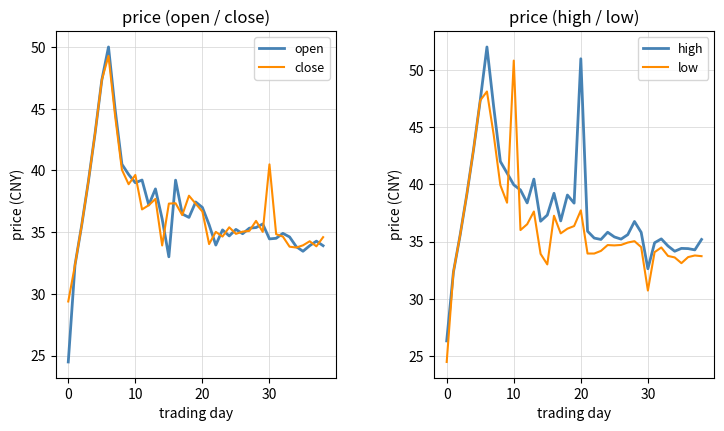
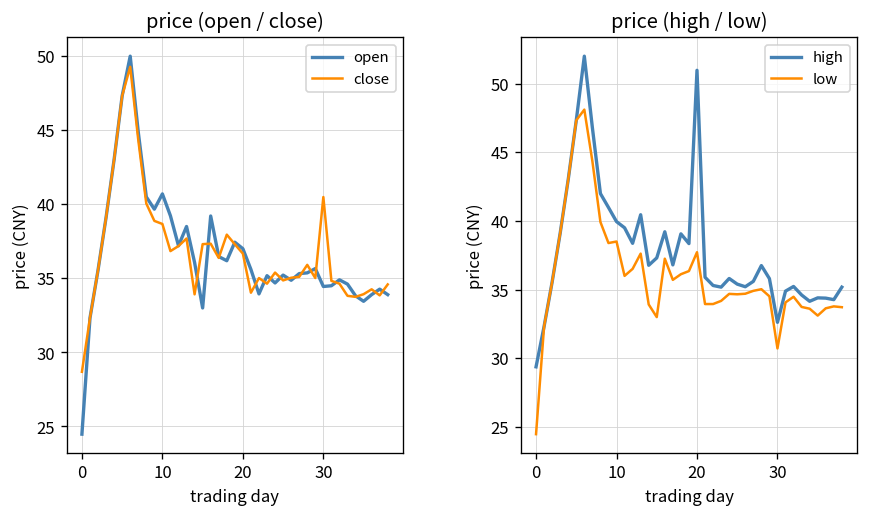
  {
    "price (open / close)": {
      "open": {
        "0": 24.5,
-       "10": 39.0,
+       "10": 40.7,
        "20": 37.0,
        "30": 34.5
      },
      "close": {
-       "0": 29.4,
-       "10": 39.6,
+       "0": 28.7,
+       "10": 38.7,
        "20": 36.7,
        "30": 40.5
      }
    },
    "price (high / low)": {
      "high": {
-       "0": 26.3,
+       "0": 29.4,
        "10": 40.0,
        "20": 51.0,
        "30": 32.6
      },
      "low": {
        "0": 24.5,
-       "10": 50.8,
+       "10": 38.5,
        "20": 37.7,
        "30": 30.7
      }
    }
  }
